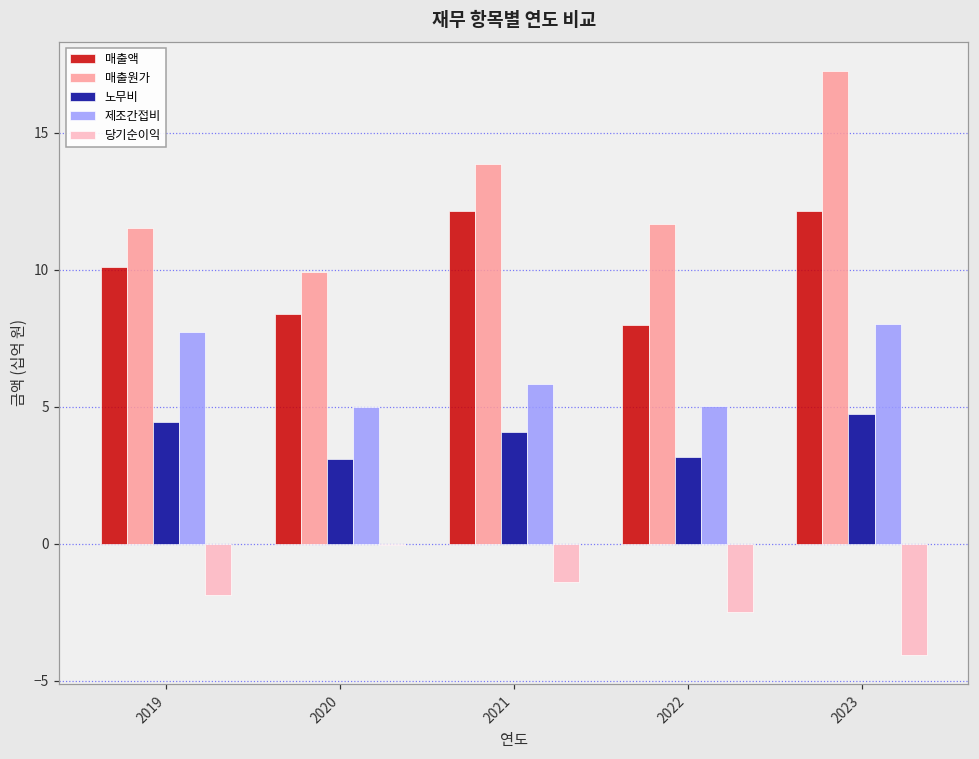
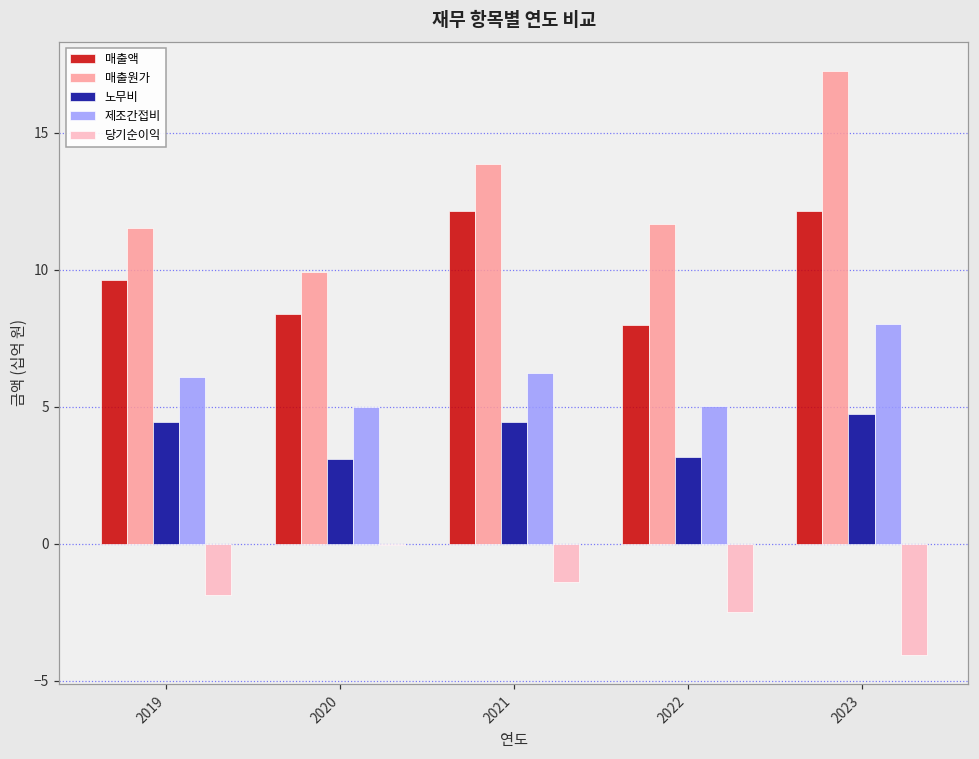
  {
    "매출액": {
-     "2019": 10.1,
+     "2019": 9.7,
      "2020": 8.4,
      "2021": 12.1,
      "2022": 8.0,
      "2023": 12.2
    },
    "노무비": {
      "2019": 4.5,
      "2020": 3.1,
-     "2021": 4.1,
+     "2021": 4.5,
      "2022": 3.2,
      "2023": 4.7
    },
    "제조간접비": {
-     "2019": 7.7,
+     "2019": 6.1,
      "2020": 5.0,
-     "2021": 5.8,
+     "2021": 6.3,
      "2022": 5.0,
      "2023": 8.0
    }
  }
